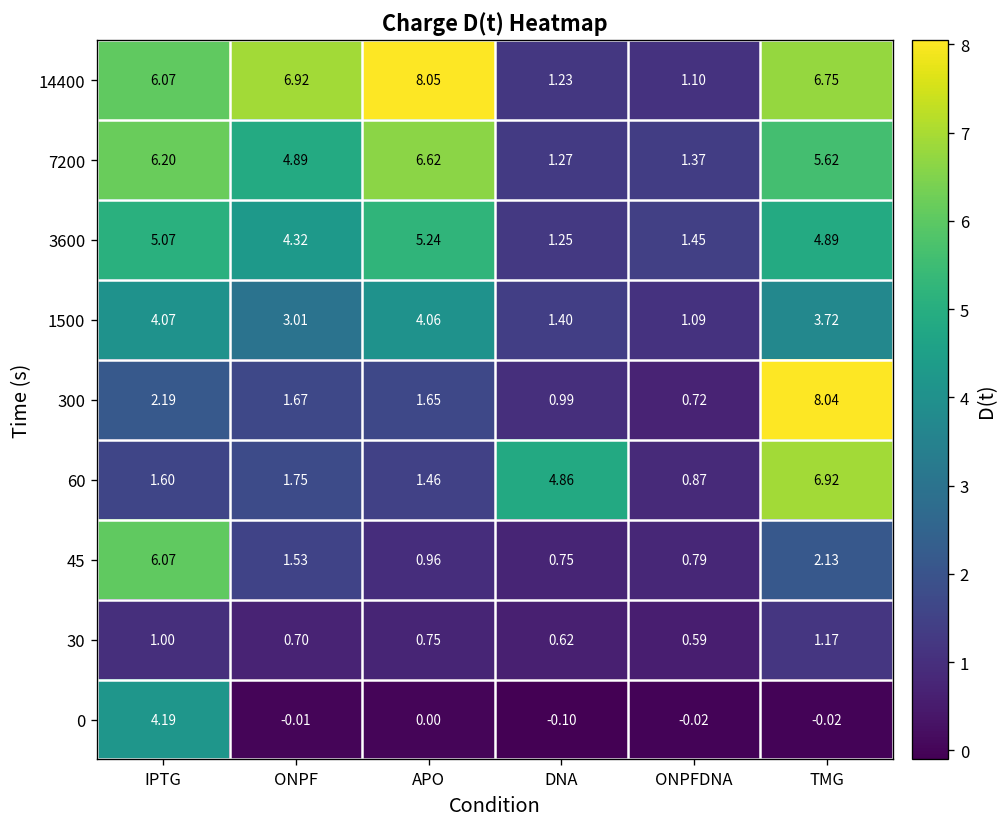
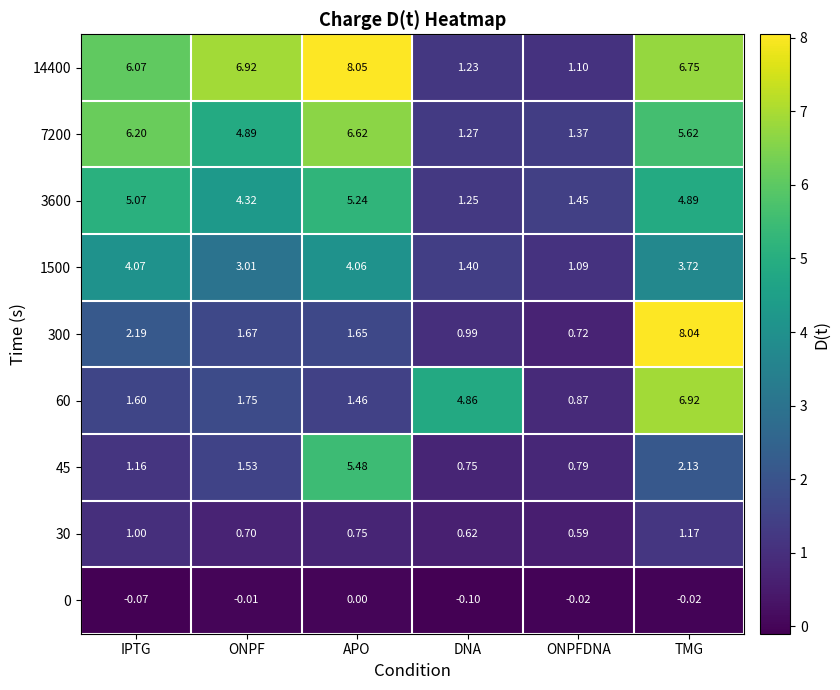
  {
    "14400": {
      "IPTG": 6.07,
      "ONPF": 6.92,
      "APO": 8.05,
      "DNA": 1.23,
      "ONPFDNA": 1.10,
      "TMG": 6.75
    },
    "7200": {
      "IPTG": 6.20,
      "ONPF": 4.89,
      "APO": 6.62,
      "DNA": 1.27,
      "ONPFDNA": 1.37,
      "TMG": 5.62
    },
    "3600": {
      "IPTG": 5.07,
      "ONPF": 4.32,
      "APO": 5.24,
      "DNA": 1.25,
      "ONPFDNA": 1.45,
      "TMG": 4.89
    },
    "1500": {
      "IPTG": 4.07,
      "ONPF": 3.01,
      "APO": 4.06,
      "DNA": 1.40,
      "ONPFDNA": 1.09,
      "TMG": 3.72
    },
    "300": {
      "IPTG": 2.19,
      "ONPF": 1.67,
      "APO": 1.65,
      "DNA": 0.99,
      "ONPFDNA": 0.72,
      "TMG": 8.04
    },
    "60": {
      "IPTG": 1.60,
      "ONPF": 1.75,
      "APO": 1.46,
      "DNA": 4.86,
      "ONPFDNA": 0.87,
      "TMG": 6.92
    },
    "45": {
-     "IPTG": 6.07,
+     "IPTG": 1.16,
      "ONPF": 1.53,
-     "APO": 0.96,
+     "APO": 5.48,
      "DNA": 0.75,
      "ONPFDNA": 0.79,
      "TMG": 2.13
    },
    "30": {
      "IPTG": 1.00,
      "ONPF": 0.70,
      "APO": 0.75,
      "DNA": 0.62,
      "ONPFDNA": 0.59,
      "TMG": 1.17
    },
    "0": {
-     "IPTG": 4.19,
+     "IPTG": -0.07,
      "ONPF": -0.01,
      "APO": 0.00,
      "DNA": -0.10,
      "ONPFDNA": -0.02,
      "TMG": -0.02
    }
  }
